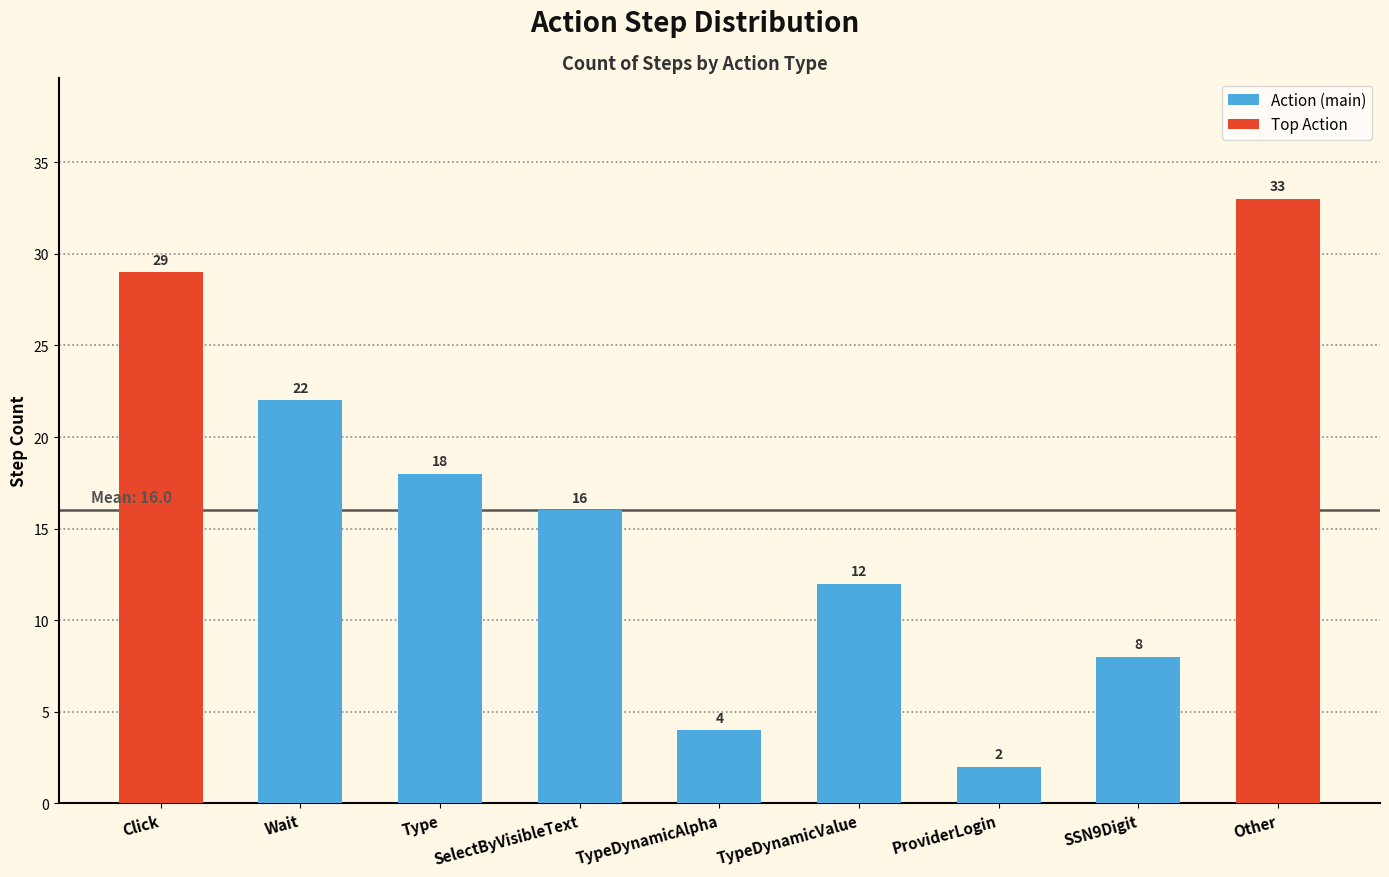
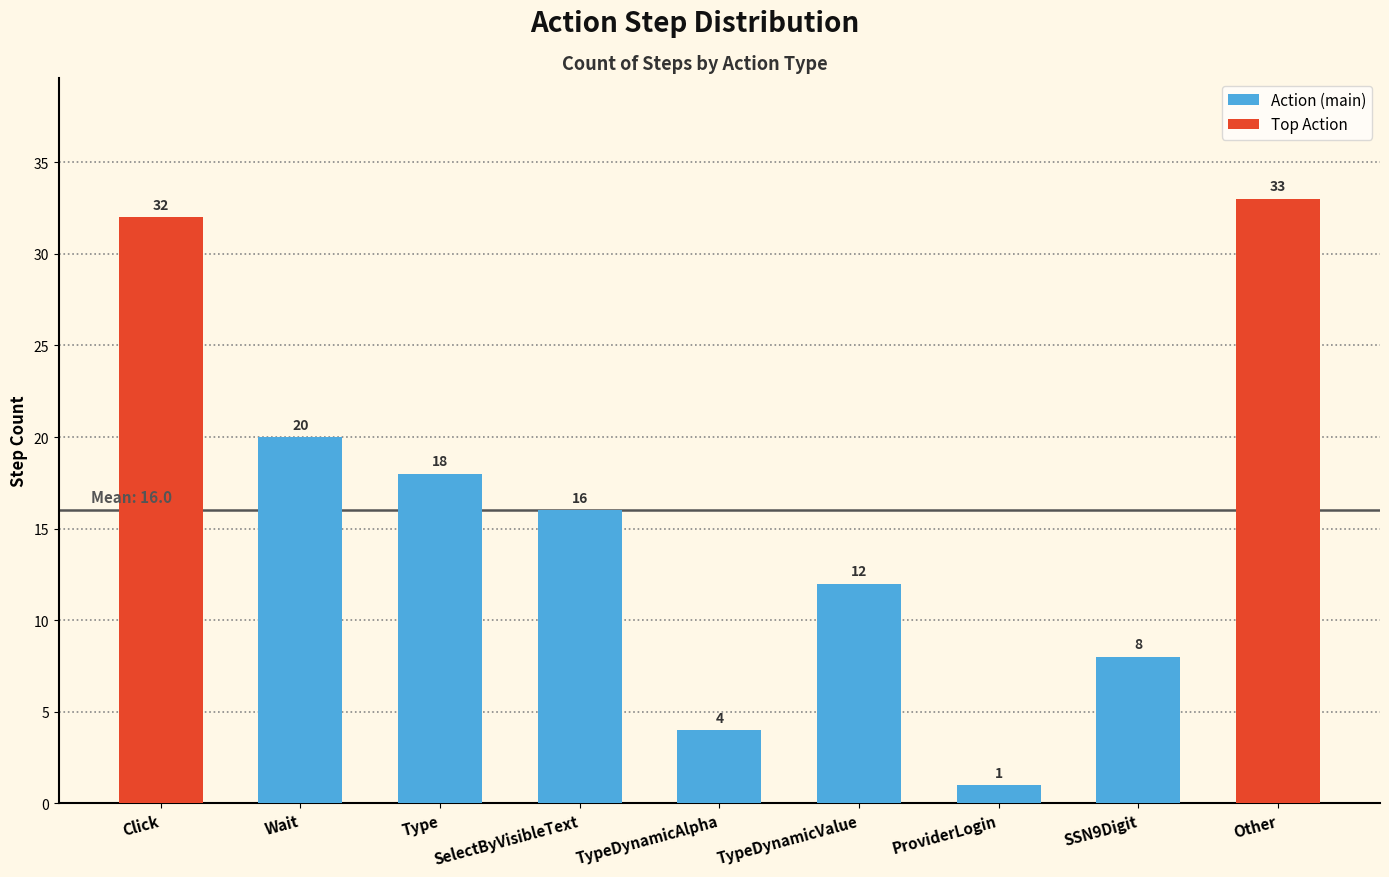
  {
-   "Click": 29,
-   "Wait": 22,
+   "Click": 32,
+   "Wait": 20,
    "Type": 18,
    "SelectByVisibleText": 16,
    "TypeDynamicAlpha": 4,
    "TypeDynamicValue": 12,
-   "ProviderLogin": 2,
+   "ProviderLogin": 1,
    "SSN9Digit": 8,
    "Other": 33
  }
